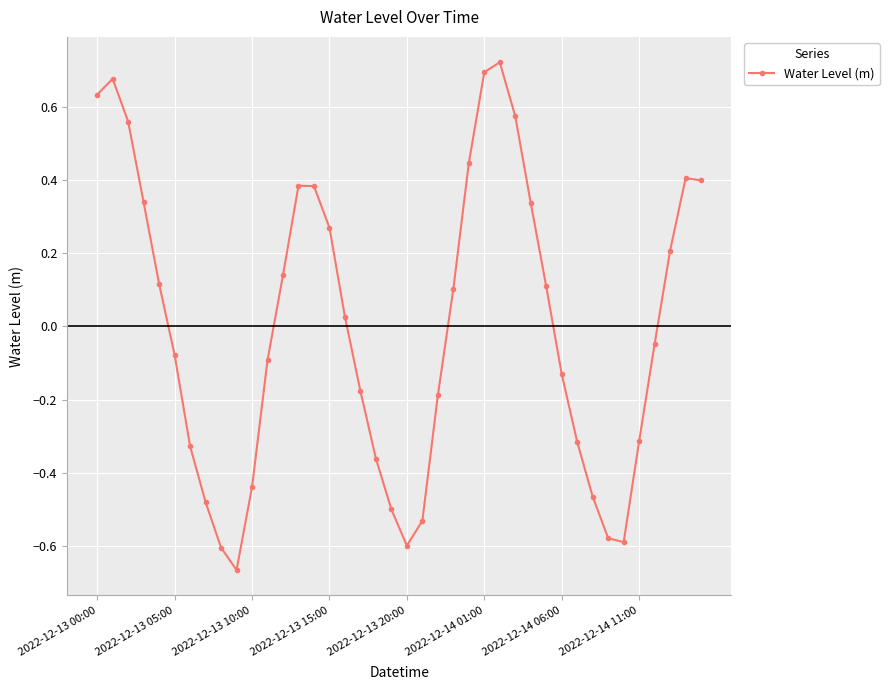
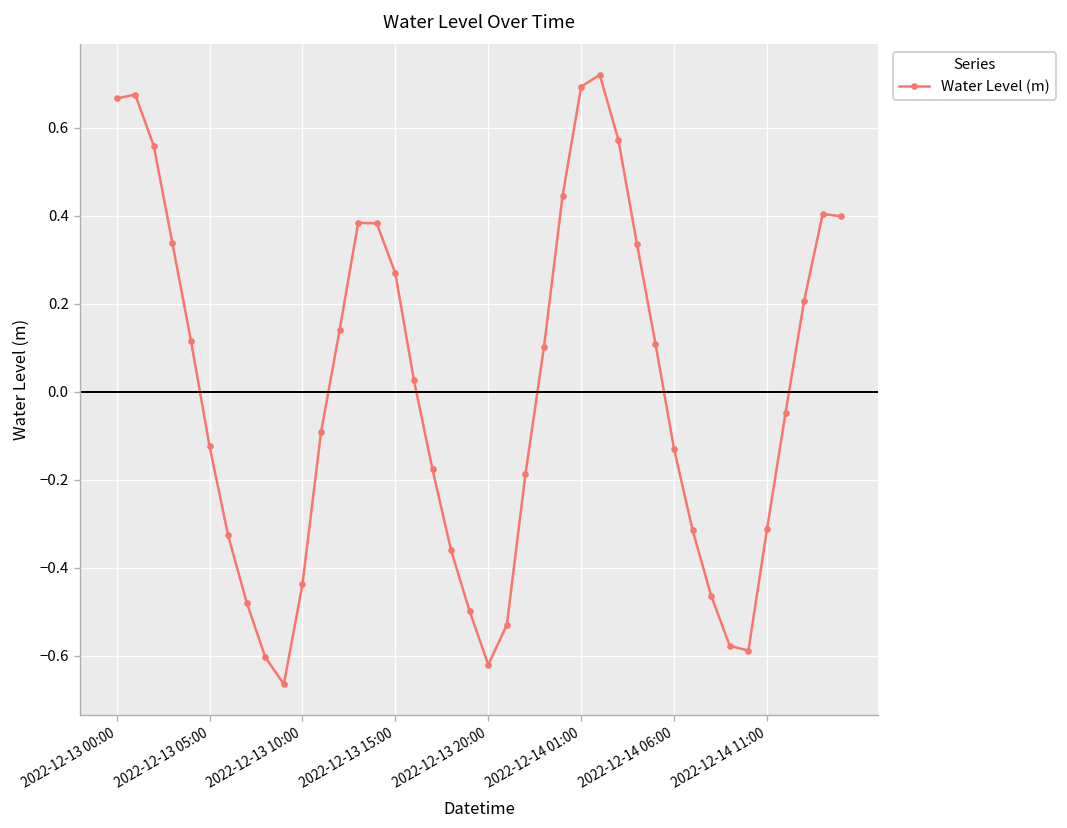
  {
-   "2022-12-13 00:00": 0.63,
-   "2022-12-13 05:00": -0.08,
+   "2022-12-13 00:00": 0.67,
+   "2022-12-13 05:00": -0.12,
    "2022-12-13 10:00": -0.44,
    "2022-12-13 15:00": 0.27,
-   "2022-12-13 20:00": -0.60,
+   "2022-12-13 20:00": -0.62,
    "2022-12-14 01:00": 0.69,
    "2022-12-14 06:00": -0.13,
    "2022-12-14 11:00": -0.31
  }
